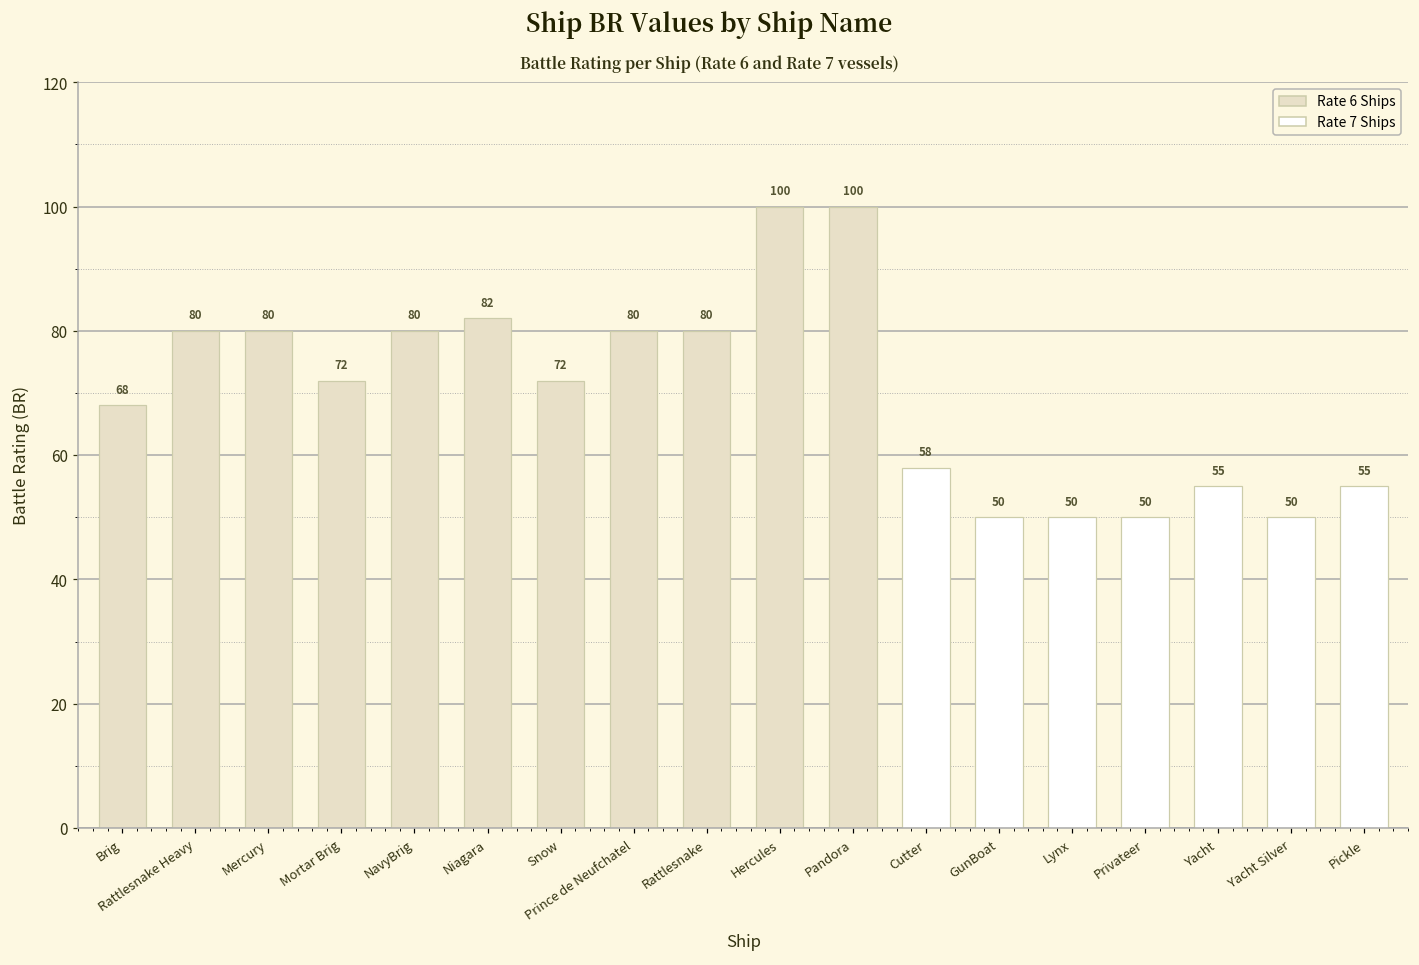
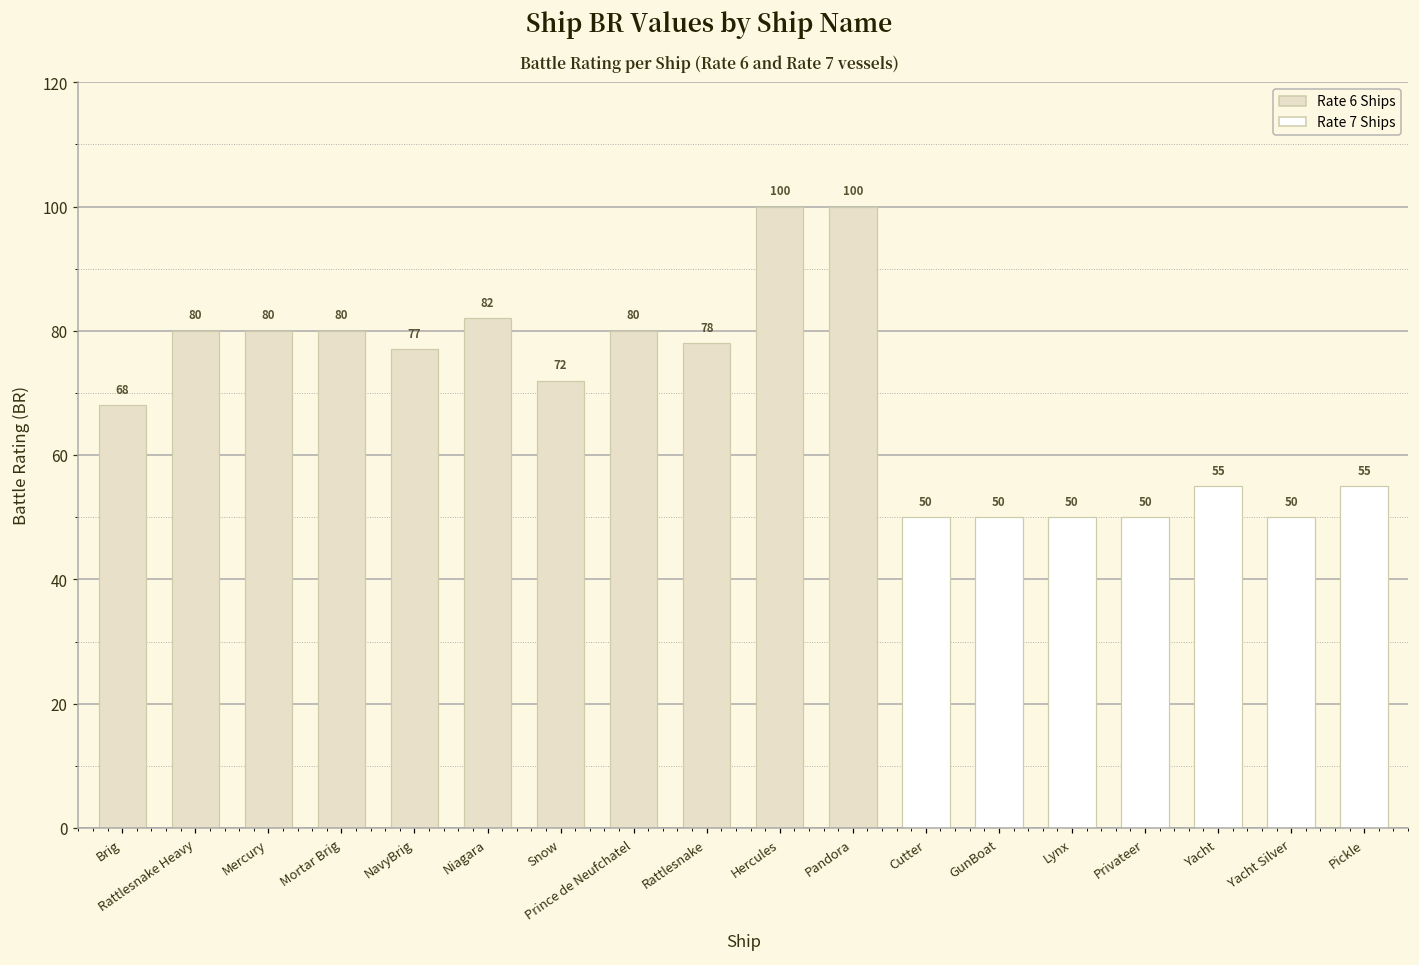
  {
    "Brig": 68,
    "Rattlesnake Heavy": 80,
    "Mercury": 80,
-   "Mortar Brig": 72,
-   "NavyBrig": 80,
+   "Mortar Brig": 80,
+   "NavyBrig": 77,
    "Niagara": 82,
    "Snow": 72,
    "Prince de Neufchatel": 80,
-   "Rattlesnake": 80,
+   "Rattlesnake": 78,
    "Hercules": 100,
    "Pandora": 100,
-   "Cutter": 58,
+   "Cutter": 50,
    "GunBoat": 50,
    "Lynx": 50,
    "Privateer": 50,
    "Yacht": 55,
    "Yacht Silver": 50,
    "Pickle": 55
  }
